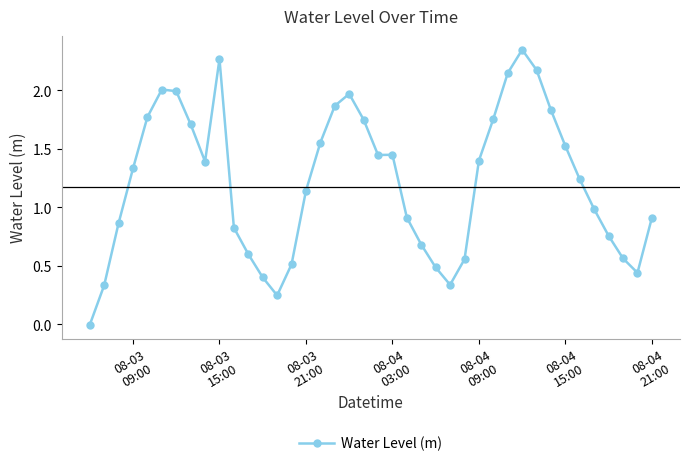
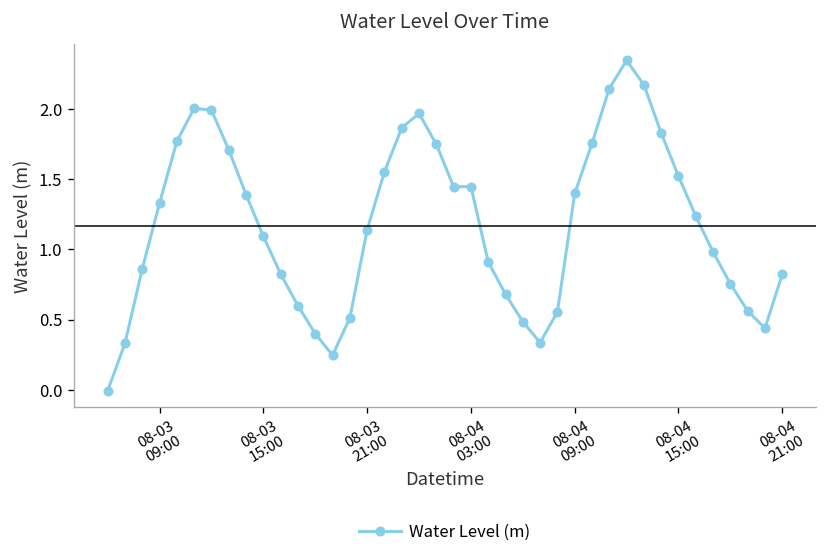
  {
    "08-03 09:00": 1.33,
-   "08-03 15:00": 2.27,
+   "08-03 15:00": 1.09,
    "08-03 21:00": 1.14,
    "08-04 03:00": 1.45,
    "08-04 09:00": 1.40,
    "08-04 15:00": 1.52,
-   "08-04 21:00": 0.91
+   "08-04 21:00": 0.82
  }
